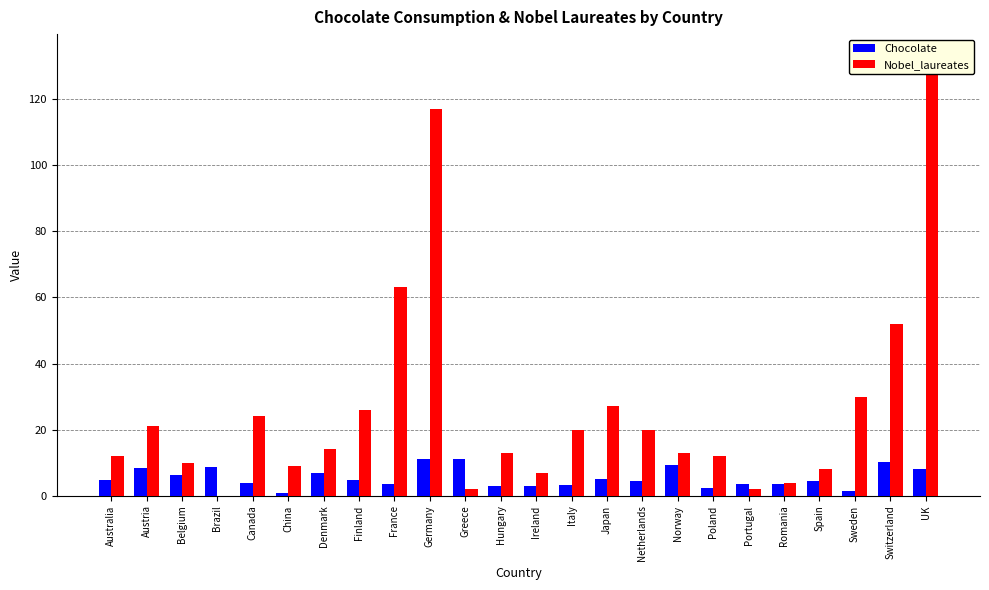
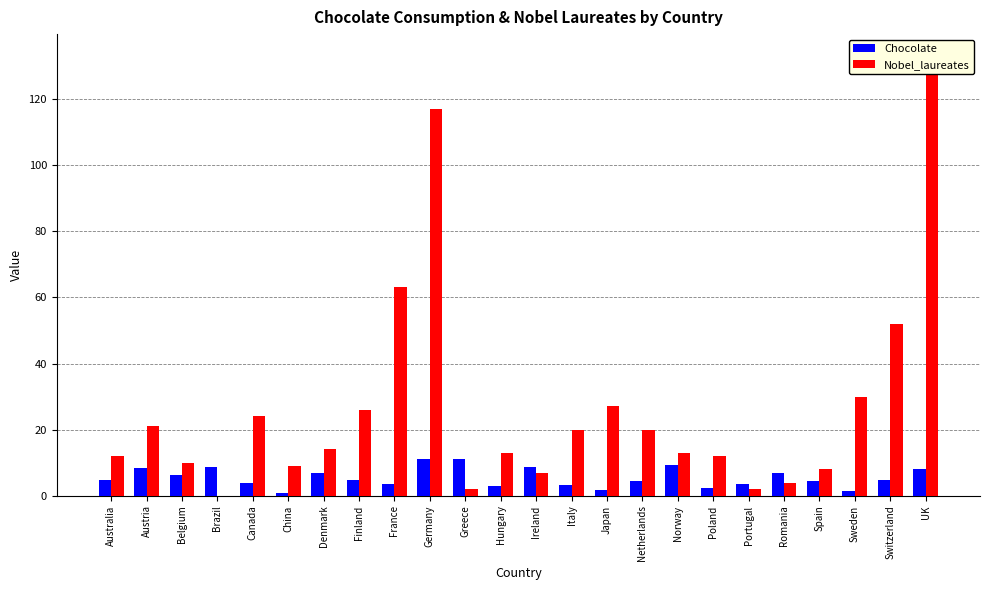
  {
    "Chocolate": {
      "Australia": 5,
      "Austria": 9,
      "Belgium": 6,
      "Brazil": 9,
      "Canada": 4,
      "Denmark": 7,
      "Finland": 5,
      "France": 3,
      "Germany": 11,
      "Greece": 11,
      "Hungary": 3,
-     "Ireland": 3,
+     "Ireland": 9,
      "Italy": 3,
-     "Japan": 5,
+     "Japan": 2,
      "Netherlands": 5,
      "Norway": 9,
      "Poland": 2,
      "Portugal": 4,
-     "Romania": 4,
+     "Romania": 7,
      "Spain": 5,
      "Sweden": 2,
-     "Switzerland": 10,
+     "Switzerland": 5,
      "UK": 8
    },
    "Nobel_laureates": {
      "Australia": 12,
      "Austria": 21,
      "Belgium": 10,
      "Brazil": 0,
      "Canada": 24,
      "China": 9,
      "Denmark": 14,
      "Finland": 26,
      "France": 63,
      "Germany": 117,
      "Greece": 2,
      "Hungary": 13,
      "Ireland": 7,
      "Italy": 20,
      "Japan": 27,
      "Netherlands": 20,
      "Norway": 13,
      "Poland": 12,
      "Portugal": 2,
      "Romania": 4,
      "Spain": 8,
      "Sweden": 30,
      "Switzerland": 52
    }
  }
